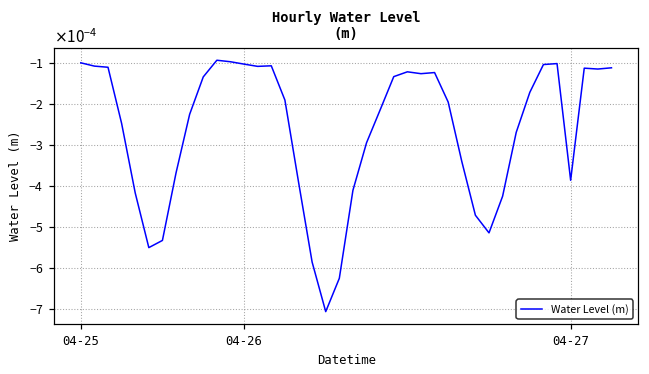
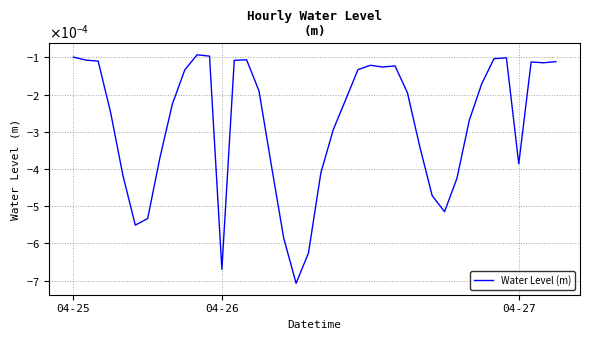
  {
    "04-25": -0.00010,
-   "04-26": -0.00010,
+   "04-26": -0.00067,
    "04-27": -0.00039
  }
